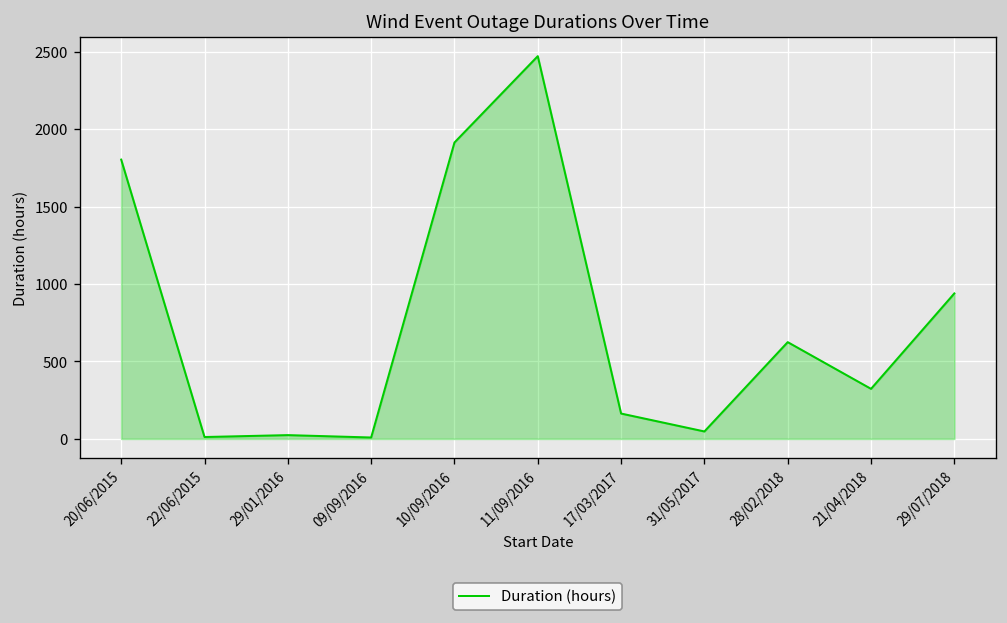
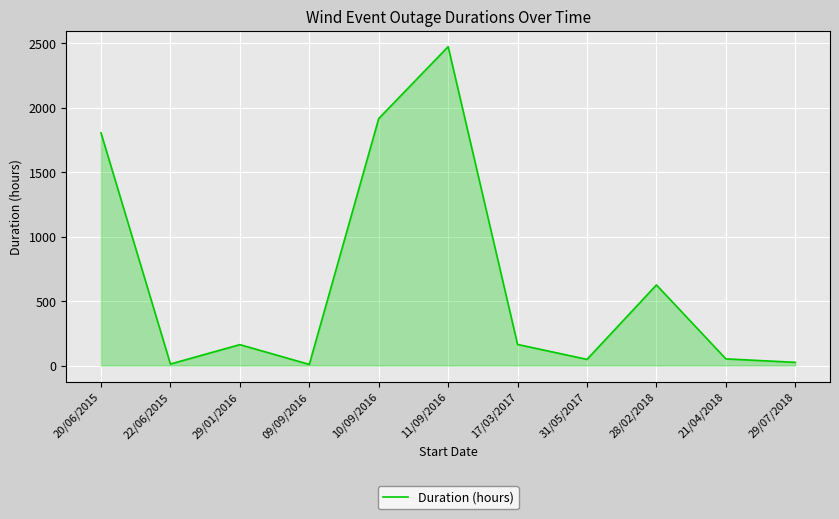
  {
    "20/06/2015": 1800,
    "22/06/2015": 10,
-   "29/01/2016": 20,
+   "29/01/2016": 160,
    "09/09/2016": 10,
    "10/09/2016": 1910,
    "11/09/2016": 2470,
    "17/03/2017": 160,
    "31/05/2017": 50,
    "28/02/2018": 620,
-   "21/04/2018": 320,
-   "29/07/2018": 940
+   "21/04/2018": 50,
+   "29/07/2018": 30
  }
